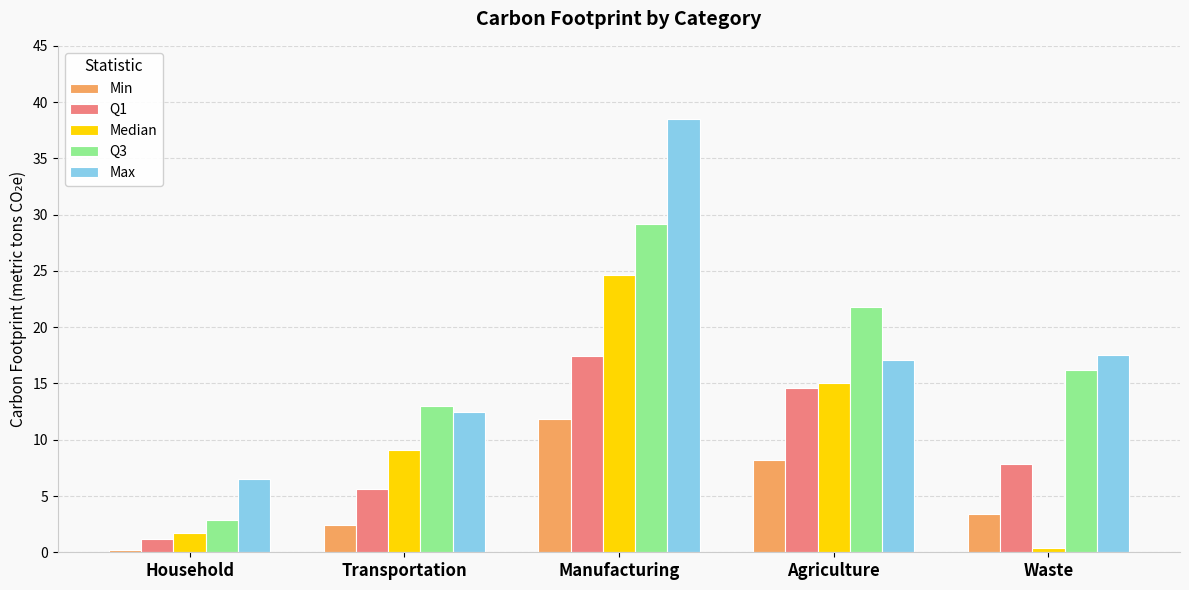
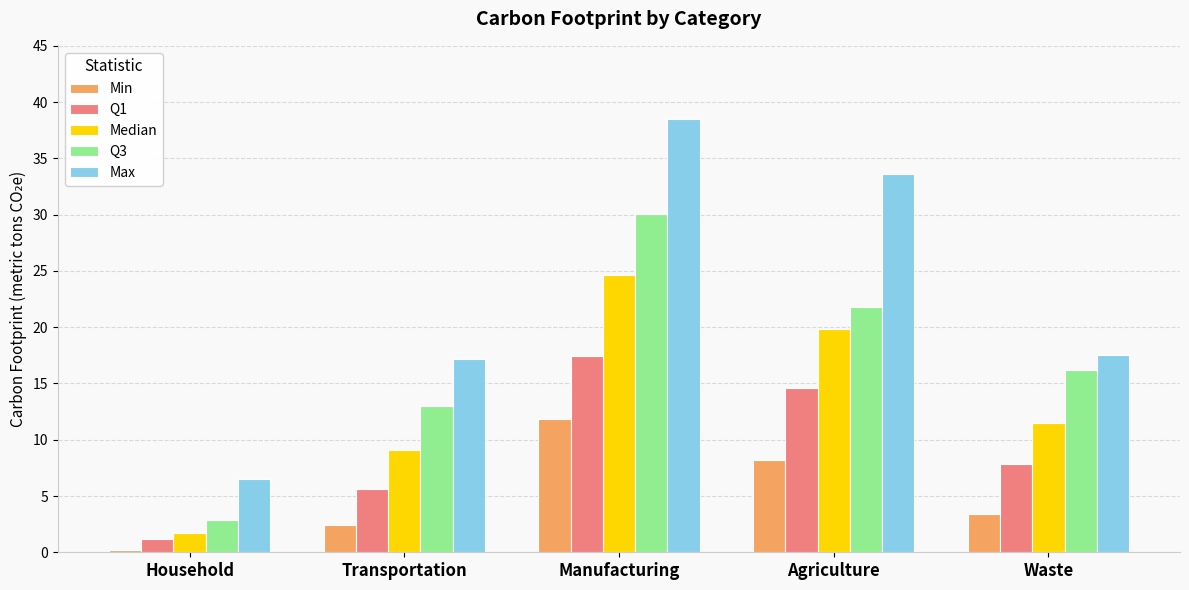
  {
    "Median": {
      "Household": 1.7,
      "Transportation": 9.1,
      "Manufacturing": 24.6,
-     "Agriculture": 15.0,
-     "Waste": 0.4
+     "Agriculture": 19.8,
+     "Waste": 11.5
    },
    "Q3": {
      "Household": 2.9,
      "Transportation": 13.0,
-     "Manufacturing": 29.2,
+     "Manufacturing": 30.1,
      "Agriculture": 21.8,
      "Waste": 16.2
    },
    "Max": {
      "Household": 6.5,
-     "Transportation": 12.5,
+     "Transportation": 17.2,
      "Manufacturing": 38.5,
-     "Agriculture": 17.1,
+     "Agriculture": 33.6,
      "Waste": 17.5
    }
  }
